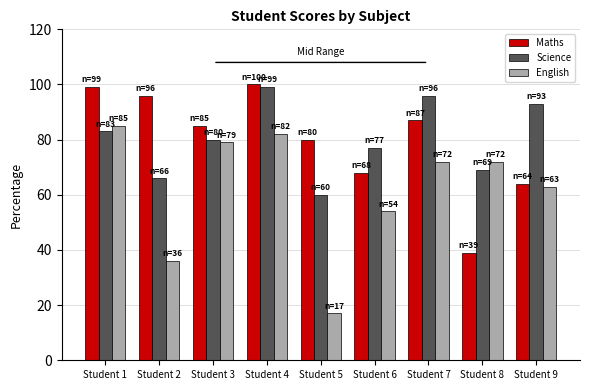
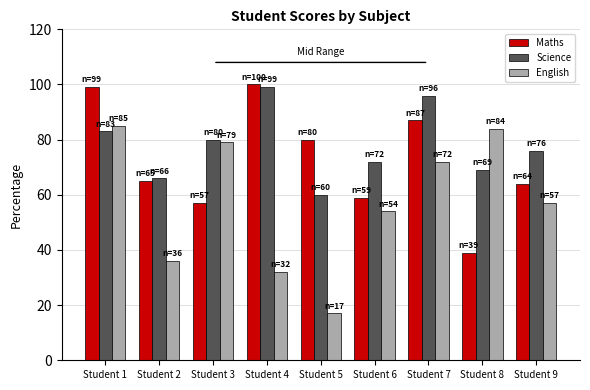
  {
    "Maths": {
      "Student 1": 99,
-     "Student 2": 96,
-     "Student 3": 85,
+     "Student 2": 65,
+     "Student 3": 57,
      "Student 5": 80,
-     "Student 6": 68,
+     "Student 6": 59,
      "Student 7": 87,
      "Student 8": 39,
      "Student 9": 64
    },
    "Science": {
      "Student 1": 83,
      "Student 2": 66,
      "Student 5": 60,
-     "Student 6": 77,
+     "Student 6": 72,
      "Student 7": 96,
      "Student 8": 69,
-     "Student 9": 93
+     "Student 9": 76
    },
    "English": {
      "Student 1": 85,
      "Student 2": 36,
-     "Student 4": 82,
+     "Student 4": 32,
      "Student 5": 17,
      "Student 6": 54,
      "Student 7": 72,
-     "Student 8": 72,
-     "Student 9": 63
+     "Student 8": 84,
+     "Student 9": 57
    }
  }
